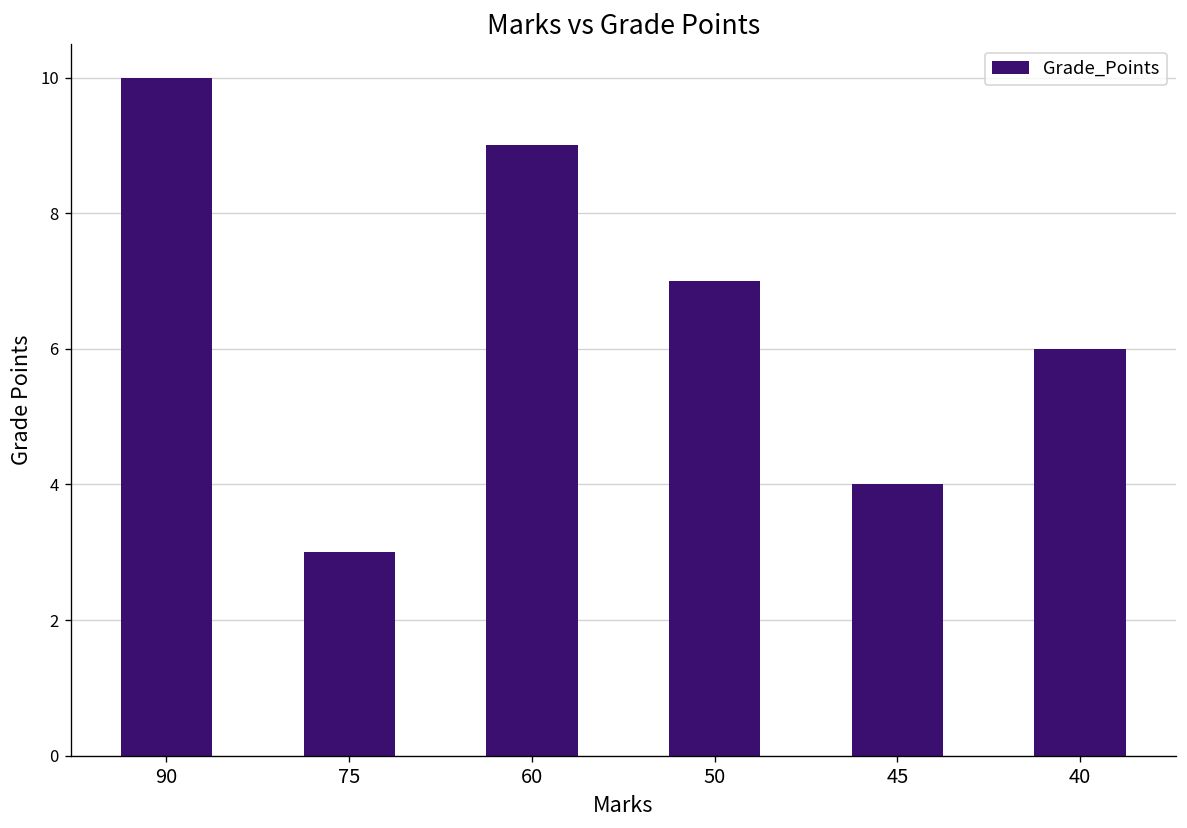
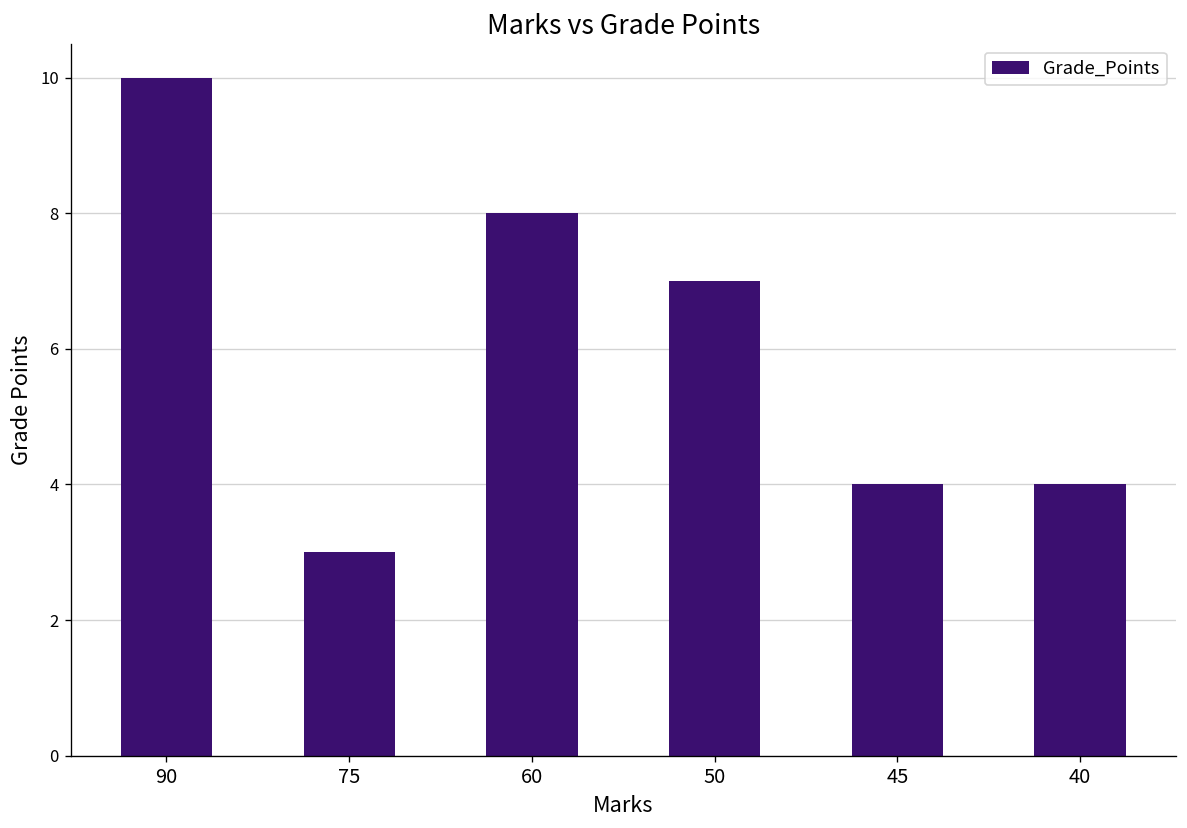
  {
    "90": 10,
    "75": 3,
-   "60": 9,
+   "60": 8,
    "50": 7,
    "45": 4,
-   "40": 6
+   "40": 4
  }
